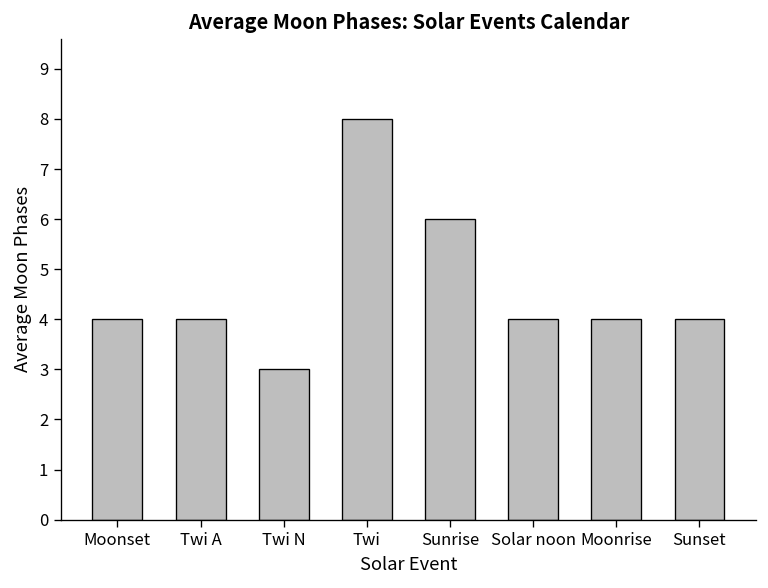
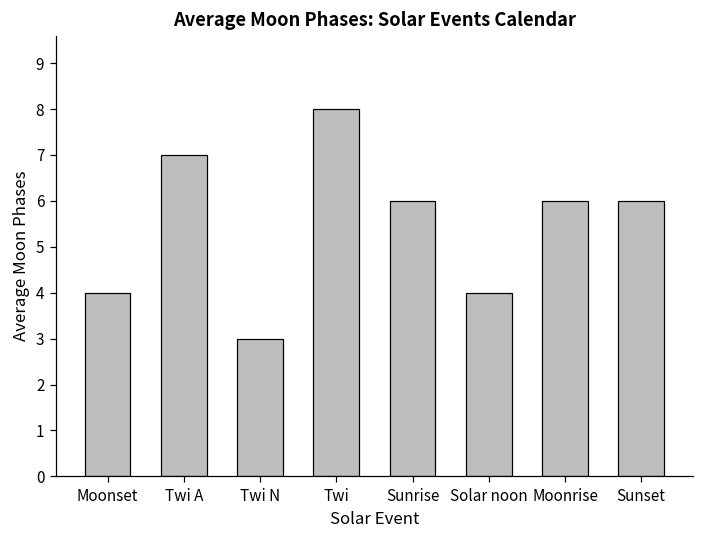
  {
    "Moonset": 4,
-   "Twi A": 4,
+   "Twi A": 7,
    "Twi N": 3,
    "Twi": 8,
    "Sunrise": 6,
    "Solar noon": 4,
-   "Moonrise": 4,
-   "Sunset": 4
+   "Moonrise": 6,
+   "Sunset": 6
  }
